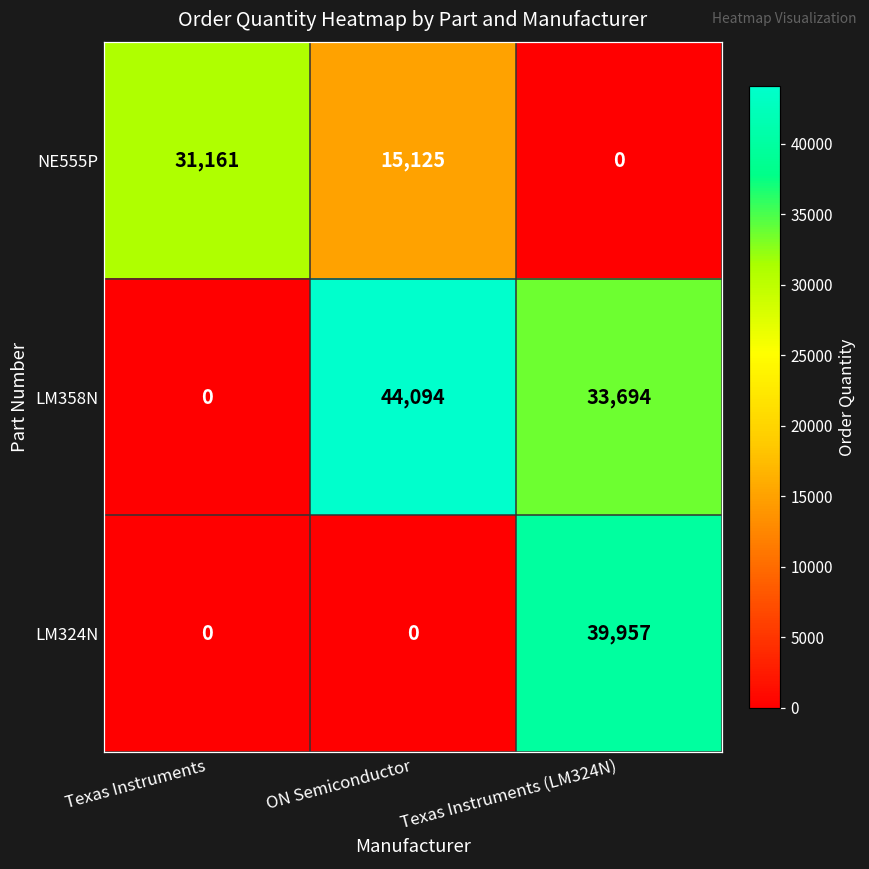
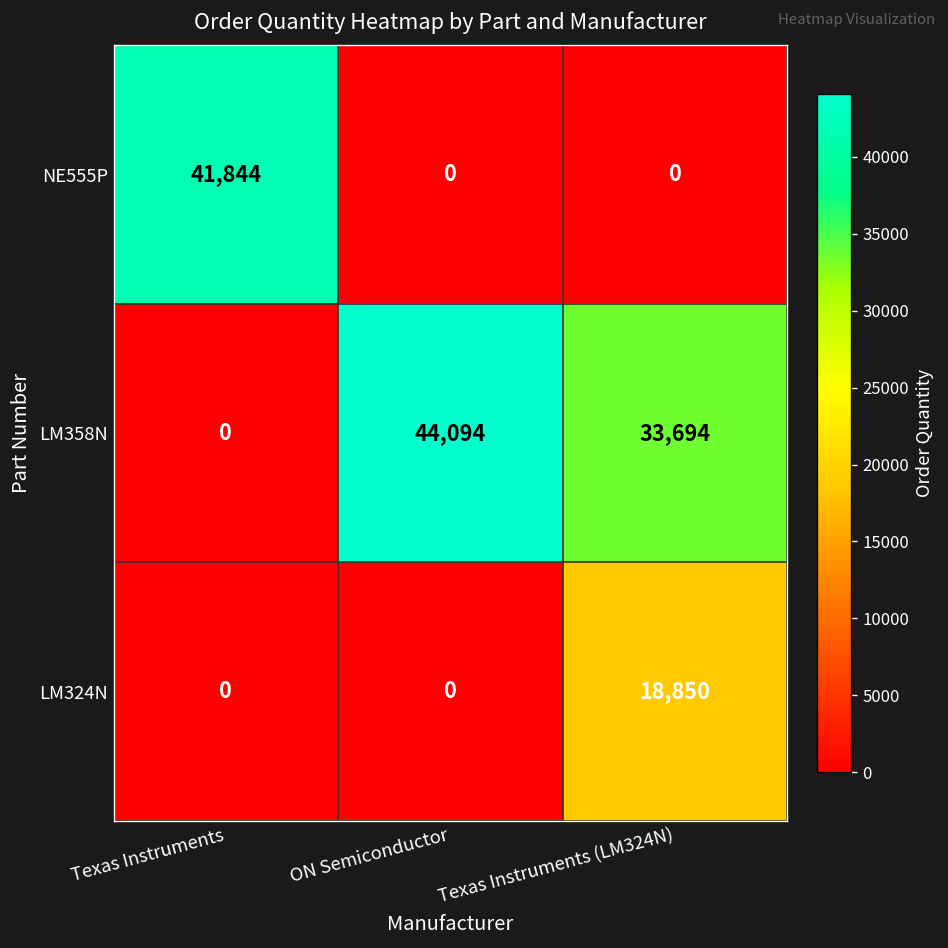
  {
    "NE555P": {
-     "Texas Instruments": "31,161",
-     "ON Semiconductor": "15,125",
+     "Texas Instruments": "41,844",
+     "ON Semiconductor": "0",
      "Texas Instruments (LM324N)": "0"
    },
    "LM358N": {
      "Texas Instruments": "0",
      "ON Semiconductor": "44,094",
      "Texas Instruments (LM324N)": "33,694"
    },
    "LM324N": {
      "Texas Instruments": "0",
      "ON Semiconductor": "0",
-     "Texas Instruments (LM324N)": "39,957"
+     "Texas Instruments (LM324N)": "18,850"
    }
  }
